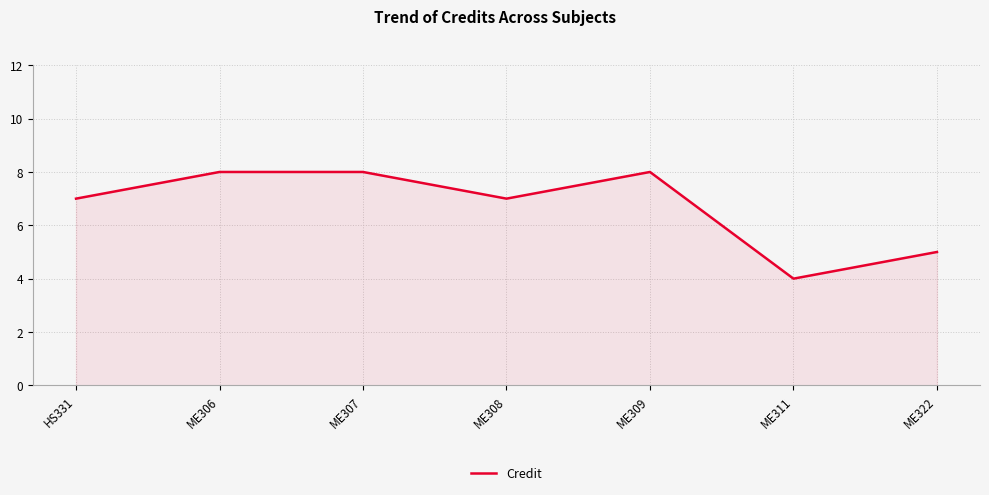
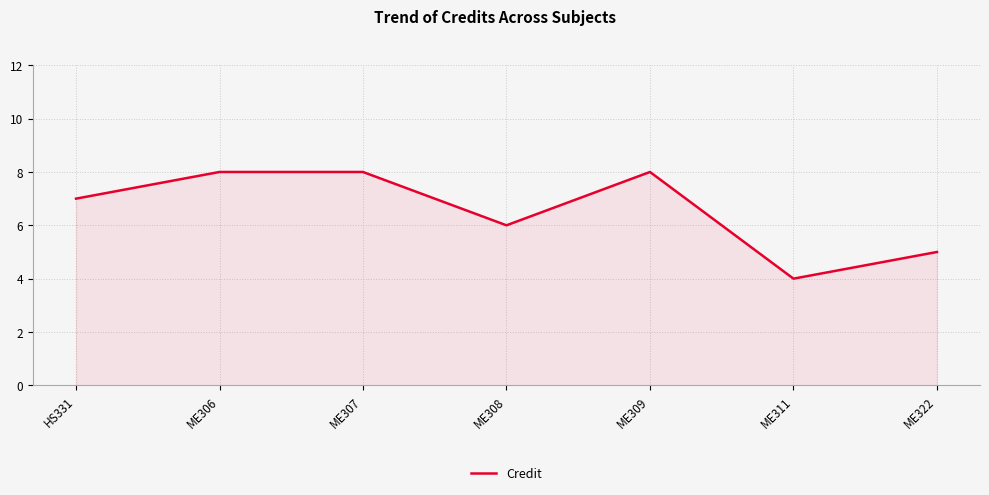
  {
    "HS331": 7,
    "ME306": 8,
    "ME307": 8,
-   "ME308": 7,
+   "ME308": 6,
    "ME309": 8,
    "ME311": 4,
    "ME322": 5
  }
